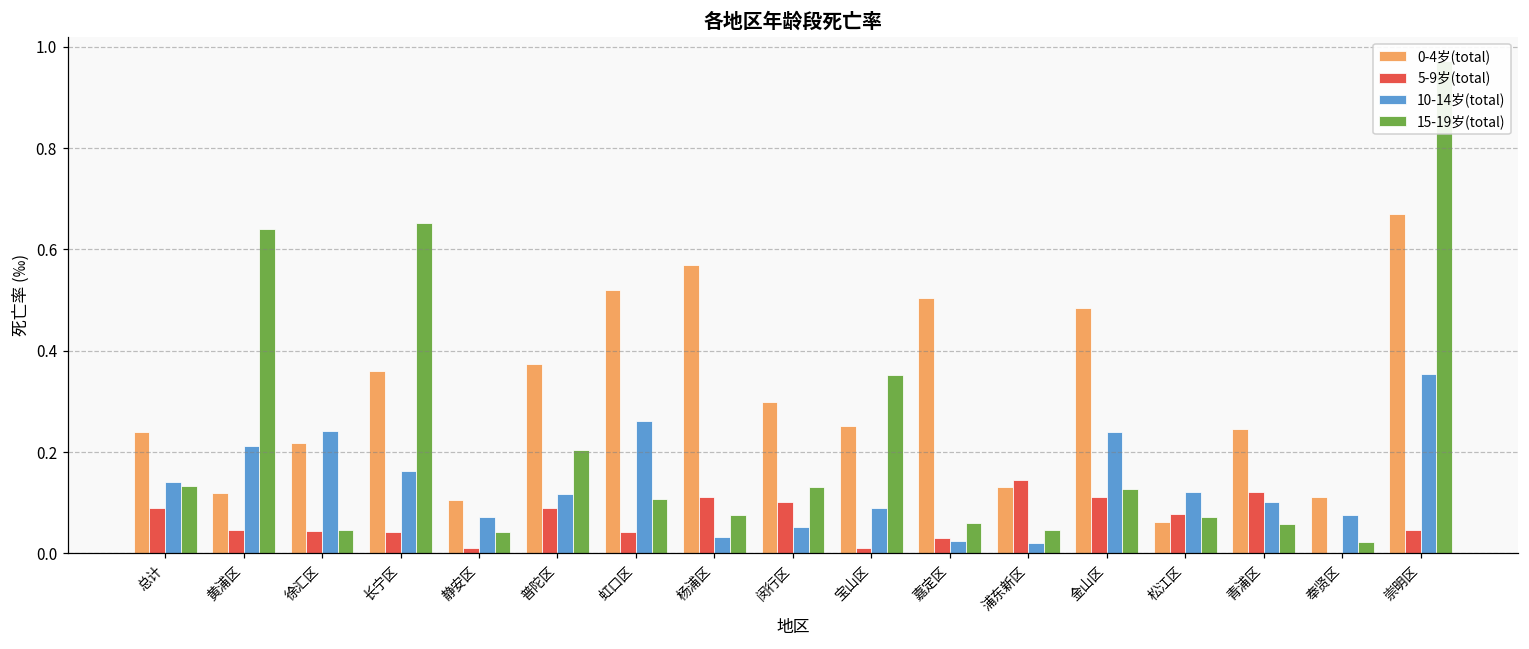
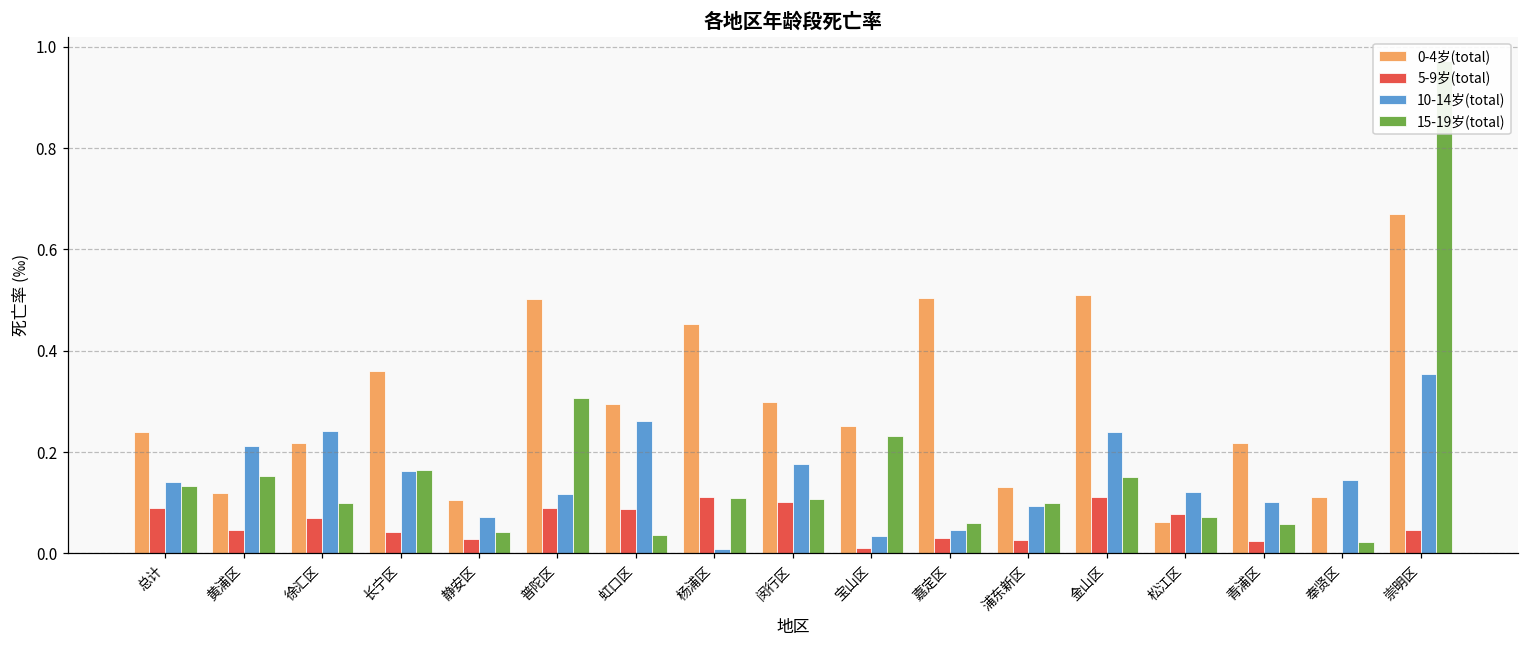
  {
    "0-4岁(total)": {
      "总计": 0.24,
      "黄浦区": 0.12,
      "徐汇区": 0.22,
      "长宁区": 0.36,
      "静安区": 0.11,
-     "普陀区": 0.37,
-     "虹口区": 0.52,
-     "杨浦区": 0.57,
+     "普陀区": 0.50,
+     "虹口区": 0.30,
+     "杨浦区": 0.45,
      "闵行区": 0.30,
      "宝山区": 0.25,
      "嘉定区": 0.50,
      "浦东新区": 0.13,
-     "金山区": 0.48,
+     "金山区": 0.51,
      "松江区": 0.06,
-     "青浦区": 0.25,
+     "青浦区": 0.22,
      "奉贤区": 0.11,
      "崇明区": 0.67
    },
    "5-9岁(total)": {
      "总计": 0.09,
      "黄浦区": 0.05,
-     "徐汇区": 0.04,
+     "徐汇区": 0.07,
      "长宁区": 0.04,
-     "静安区": 0.01,
+     "静安区": 0.03,
      "普陀区": 0.09,
-     "虹口区": 0.04,
+     "虹口区": 0.09,
      "杨浦区": 0.11,
      "闵行区": 0.10,
      "宝山区": 0.01,
      "嘉定区": 0.03,
-     "浦东新区": 0.14,
+     "浦东新区": 0.03,
      "金山区": 0.11,
      "松江区": 0.08,
-     "青浦区": 0.12,
+     "青浦区": 0.03,
      "奉贤区": 0.00,
      "崇明区": 0.05
    },
    "10-14岁(total)": {
      "总计": 0.14,
      "黄浦区": 0.21,
      "徐汇区": 0.24,
      "长宁区": 0.16,
      "静安区": 0.07,
      "普陀区": 0.12,
      "虹口区": 0.26,
-     "杨浦区": 0.03,
-     "闵行区": 0.05,
-     "宝山区": 0.09,
-     "嘉定区": 0.02,
-     "浦东新区": 0.02,
+     "杨浦区": 0.01,
+     "闵行区": 0.18,
+     "宝山区": 0.03,
+     "嘉定区": 0.05,
+     "浦东新区": 0.09,
      "金山区": 0.24,
      "松江区": 0.12,
      "青浦区": 0.10,
-     "奉贤区": 0.08,
+     "奉贤区": 0.15,
      "崇明区": 0.35
    },
    "15-19岁(total)": {
      "总计": 0.13,
-     "黄浦区": 0.64,
-     "徐汇区": 0.05,
-     "长宁区": 0.65,
+     "黄浦区": 0.15,
+     "徐汇区": 0.10,
+     "长宁区": 0.16,
      "静安区": 0.04,
-     "普陀区": 0.20,
-     "虹口区": 0.11,
-     "杨浦区": 0.08,
-     "闵行区": 0.13,
-     "宝山区": 0.35,
+     "普陀区": 0.31,
+     "虹口区": 0.04,
+     "杨浦区": 0.11,
+     "闵行区": 0.11,
+     "宝山区": 0.23,
      "嘉定区": 0.06,
-     "浦东新区": 0.05,
-     "金山区": 0.13,
+     "浦东新区": 0.10,
+     "金山区": 0.15,
      "松江区": 0.07,
      "青浦区": 0.06,
      "奉贤区": 0.02
    }
  }
